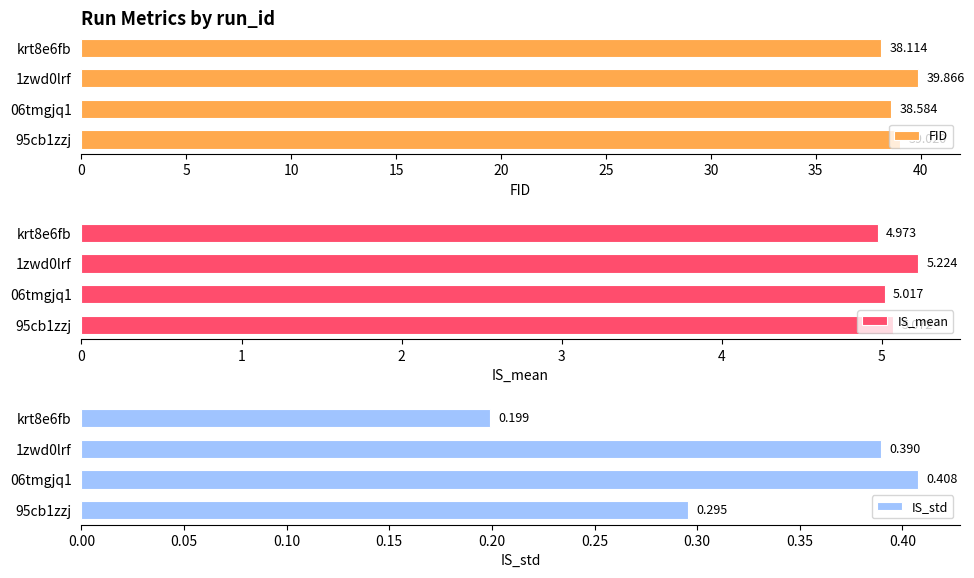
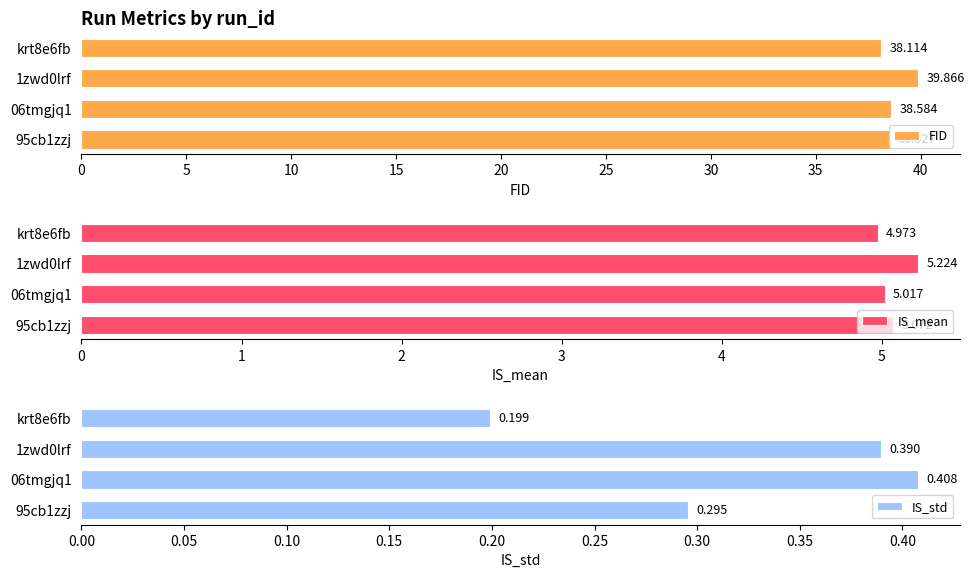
  {
    "Run Metrics by run_id": {
      "krt8e6fb": 38.114,
      "1zwd0lrf": 39.866,
      "06tmgjq1": 38.584,
-     "95cb1zzj": 39.020
+     "95cb1zzj": 38.527
    }
  }
